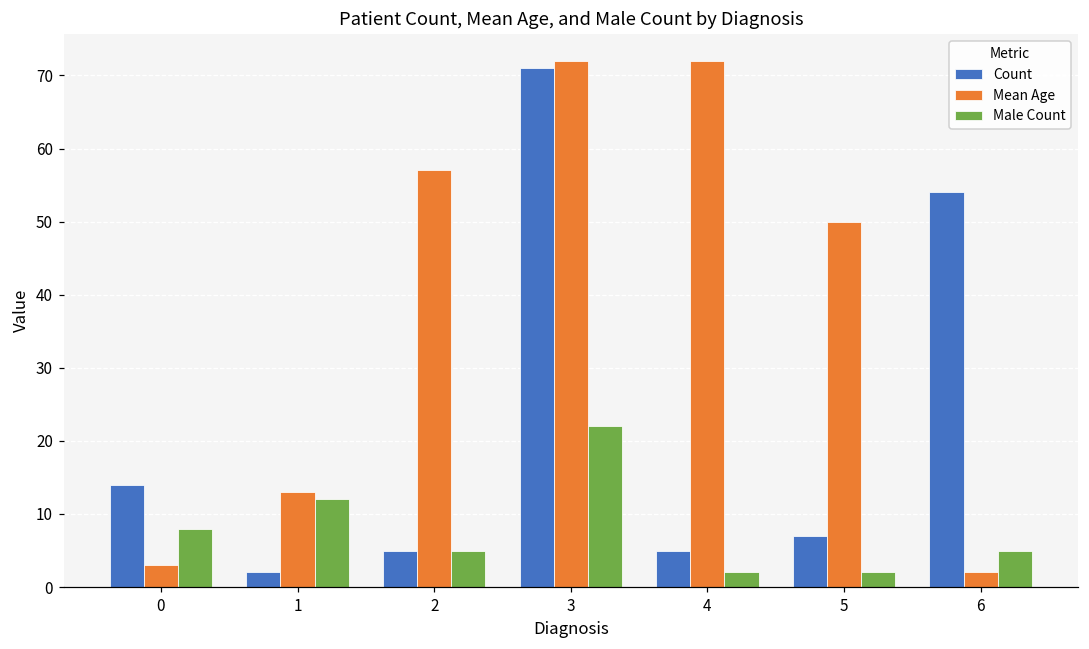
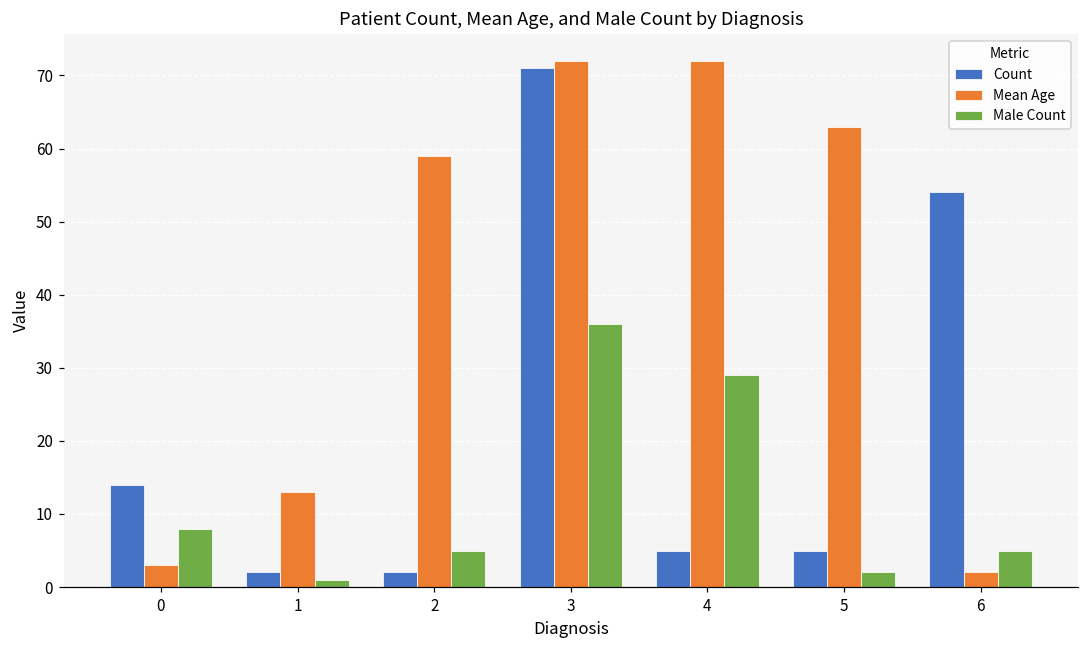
  {
    "Count": {
      "0": 14,
      "1": 2,
-     "2": 5,
+     "2": 2,
      "3": 71,
      "4": 5,
-     "5": 7,
+     "5": 5,
      "6": 54
    },
    "Mean Age": {
      "0": 3,
      "1": 13,
-     "2": 57,
+     "2": 59,
      "3": 72,
      "4": 72,
-     "5": 50,
+     "5": 63,
      "6": 2
    },
    "Male Count": {
      "0": 8,
-     "1": 12,
+     "1": 1,
      "2": 5,
-     "3": 22,
-     "4": 2,
+     "3": 36,
+     "4": 29,
      "5": 2,
      "6": 5
    }
  }
